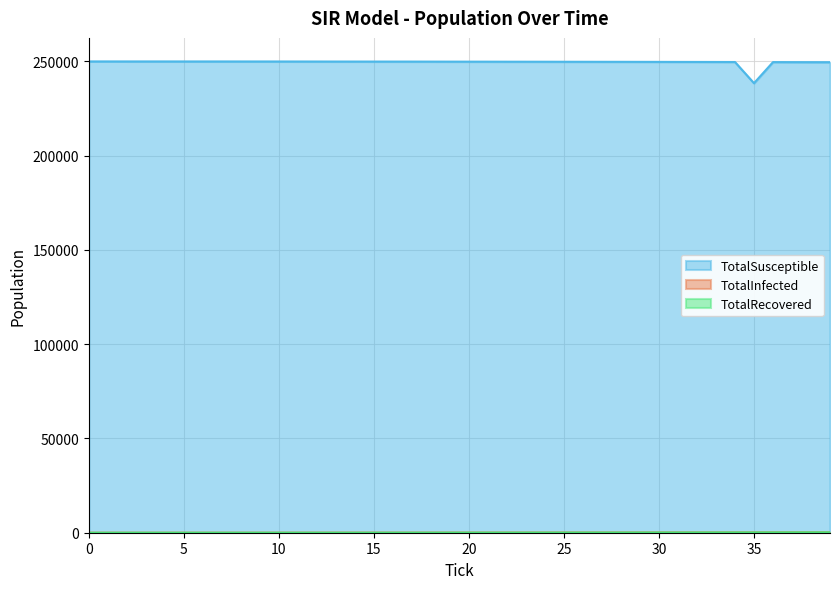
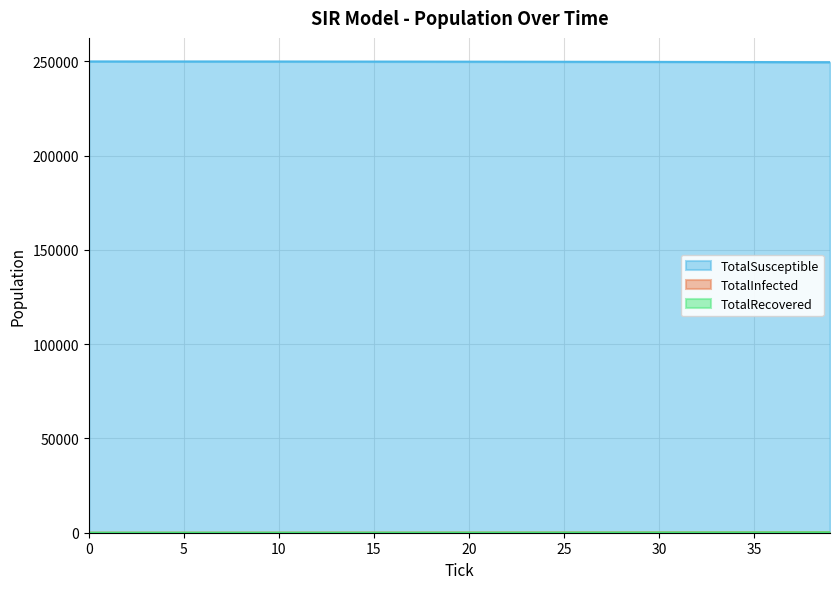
  {
    "TotalSusceptible": {
      "0": 250000,
      "5": 250000,
      "10": 250000,
      "15": 250000,
      "20": 250000,
      "25": 250000,
      "30": 250000,
-     "35": 238000
+     "35": 250000
    }
  }
